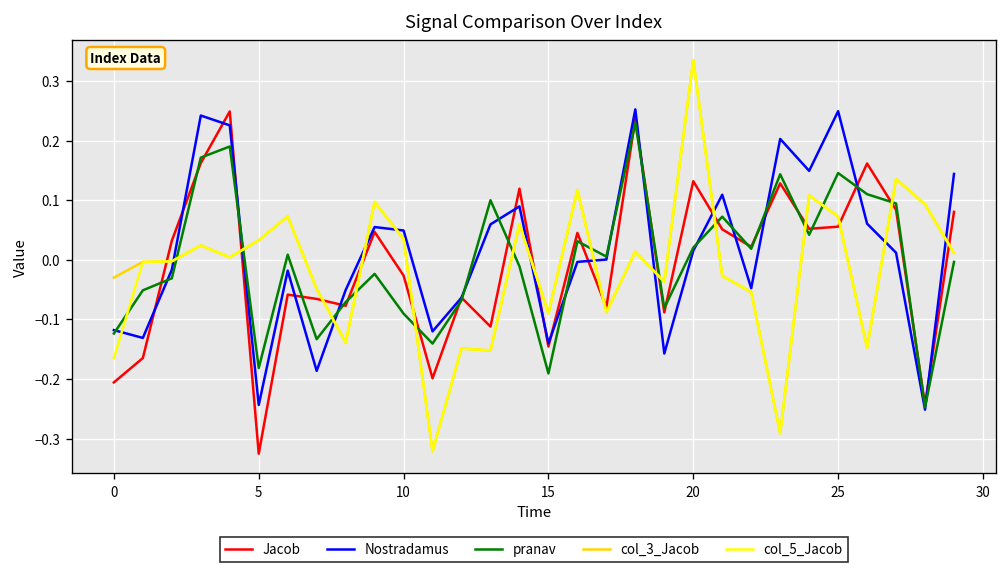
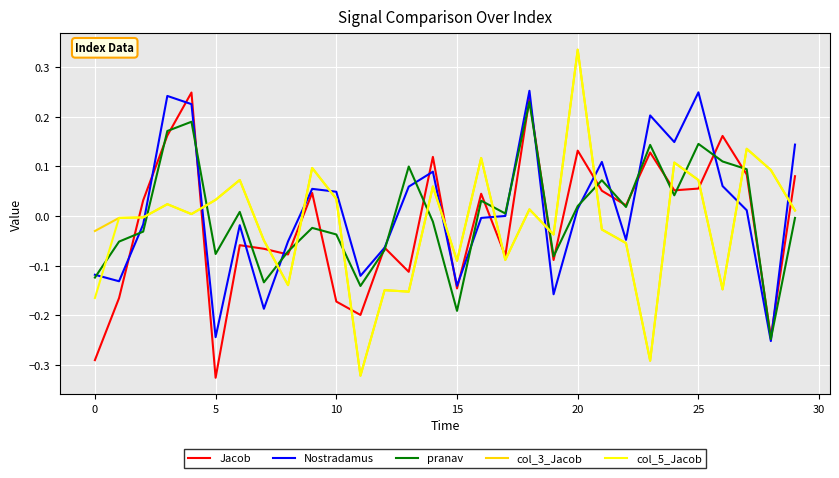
  {
    "Jacob": {
-     "0": -0.21,
+     "0": -0.29,
      "5": -0.33,
-     "10": -0.03,
+     "10": -0.17,
      "15": -0.15,
      "20": 0.13,
      "25": 0.06
    },
    "Nostradamus": {
      "0": -0.12,
      "5": -0.24,
      "10": 0.05,
      "15": -0.14,
      "20": 0.01,
      "25": 0.25
    },
    "pranav": {
      "0": -0.12,
-     "5": -0.18,
-     "10": -0.09,
+     "5": -0.08,
+     "10": -0.04,
      "15": -0.19,
      "20": 0.02,
      "25": 0.15
    }
  }
